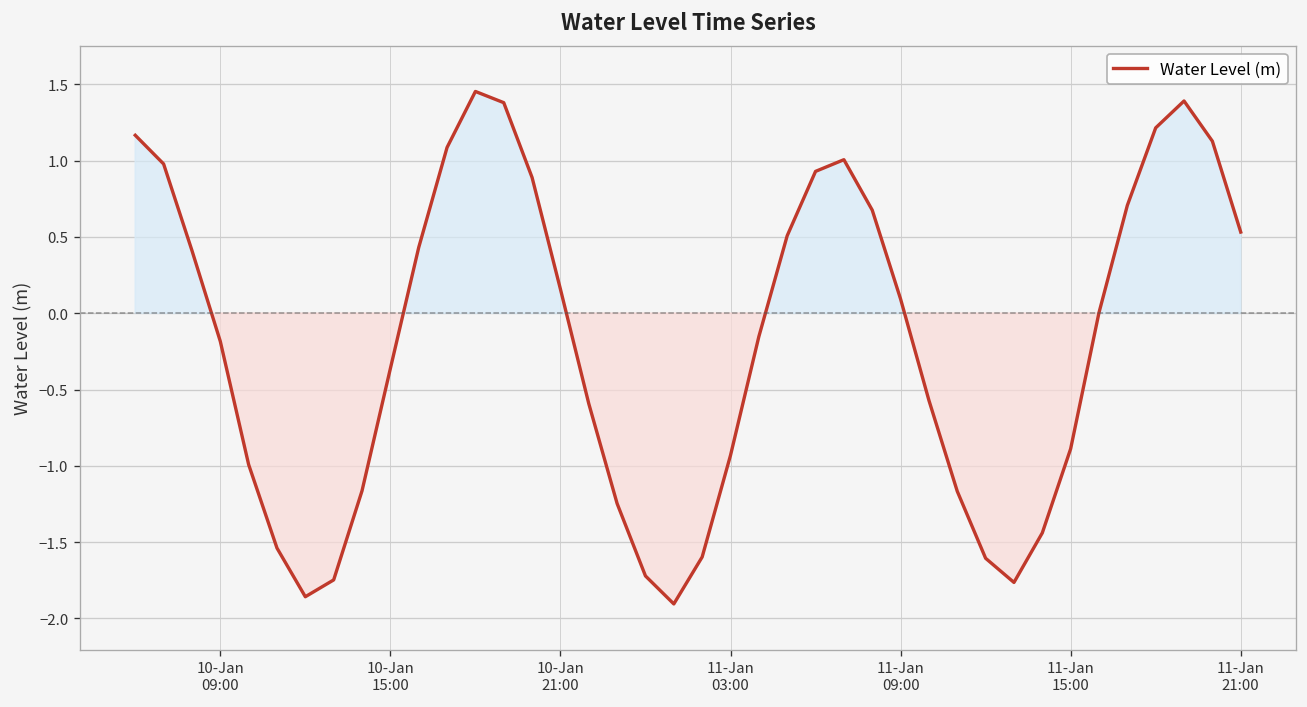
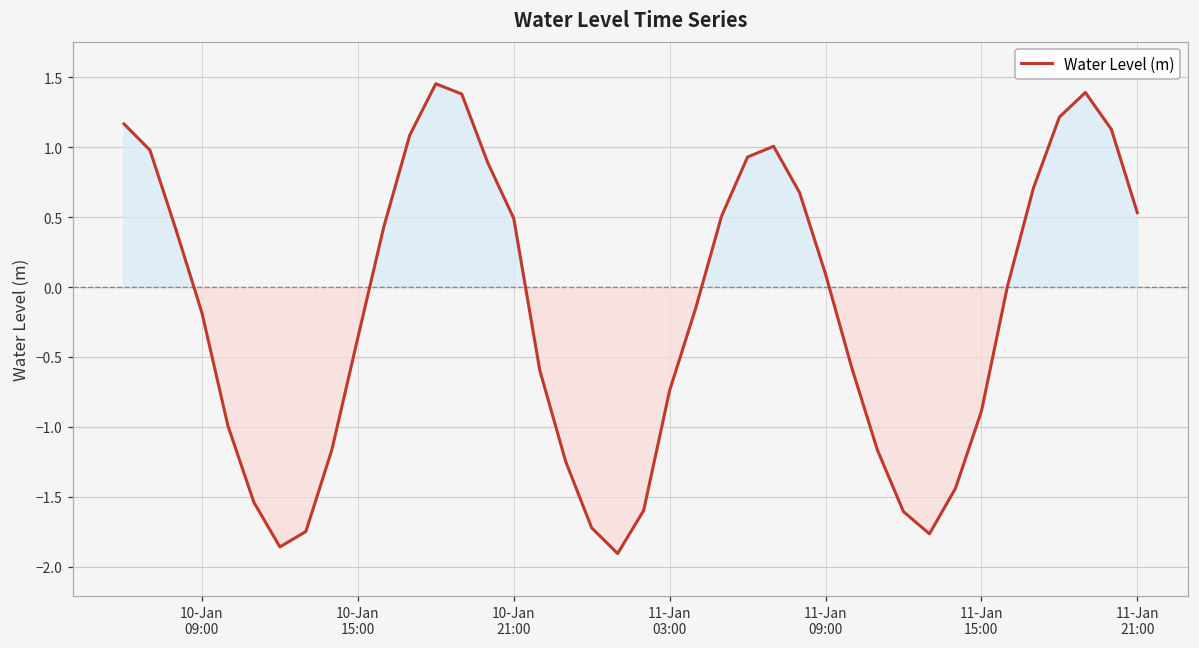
  {
    "10-Jan 09:00": -0.18,
    "10-Jan 15:00": -0.36,
-   "10-Jan 21:00": 0.16,
-   "11-Jan 03:00": -0.93,
+   "10-Jan 21:00": 0.49,
+   "11-Jan 03:00": -0.74,
    "11-Jan 09:00": 0.09,
    "11-Jan 15:00": -0.89,
    "11-Jan 21:00": 0.53
  }
